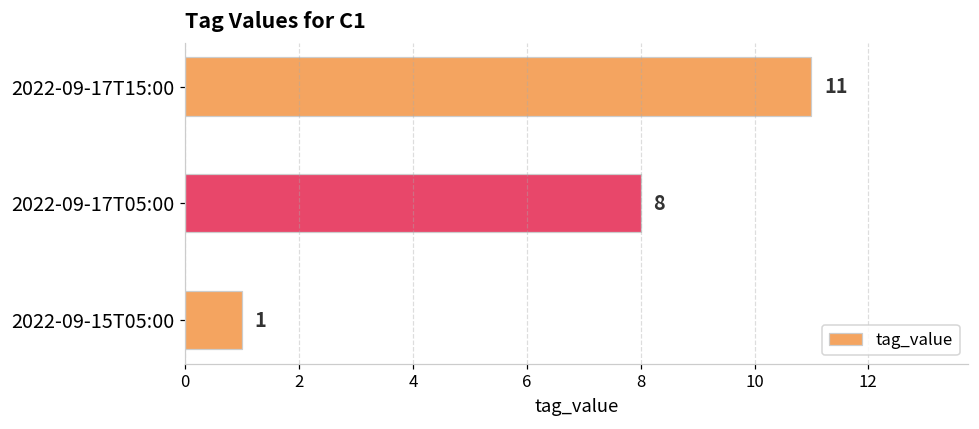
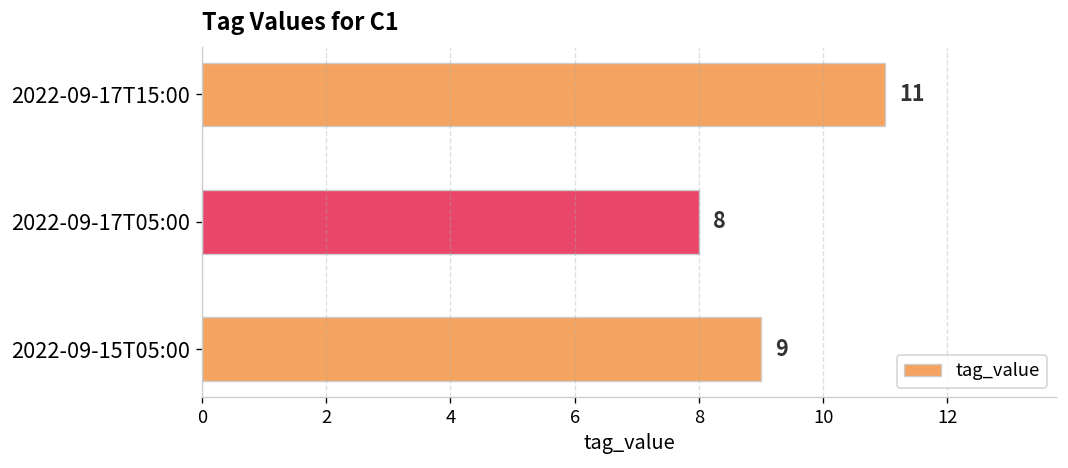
  {
    "2022-09-17T15:00": 11,
    "2022-09-17T05:00": 8,
-   "2022-09-15T05:00": 1
+   "2022-09-15T05:00": 9
  }
